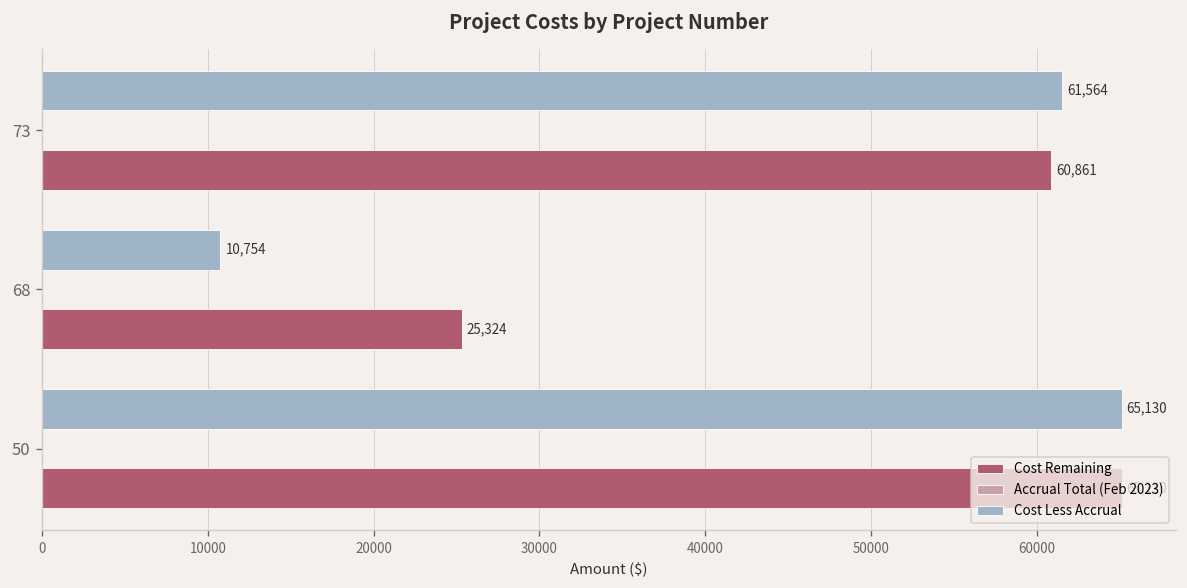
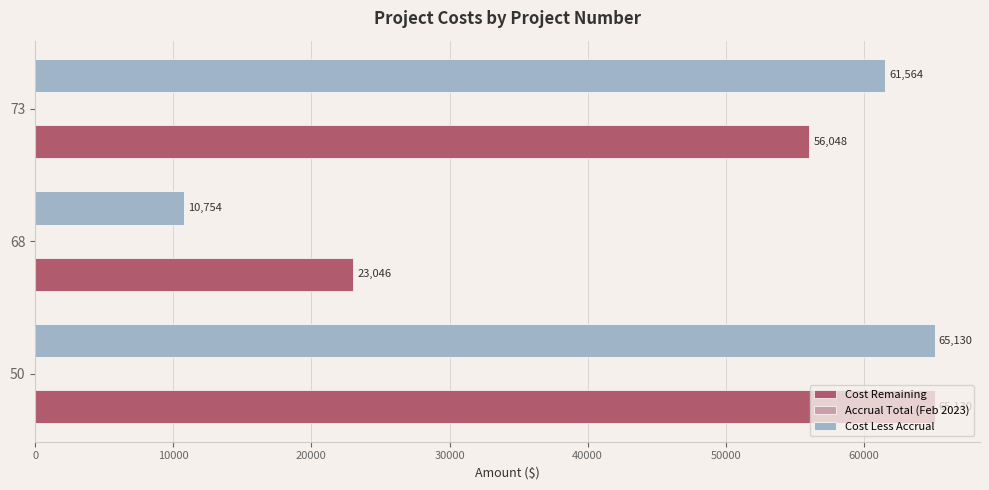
  {
    "Cost Remaining": {
-     "73": "60,861",
-     "68": "25,324"
+     "73": "56,048",
+     "68": "23,046"
    }
  }
